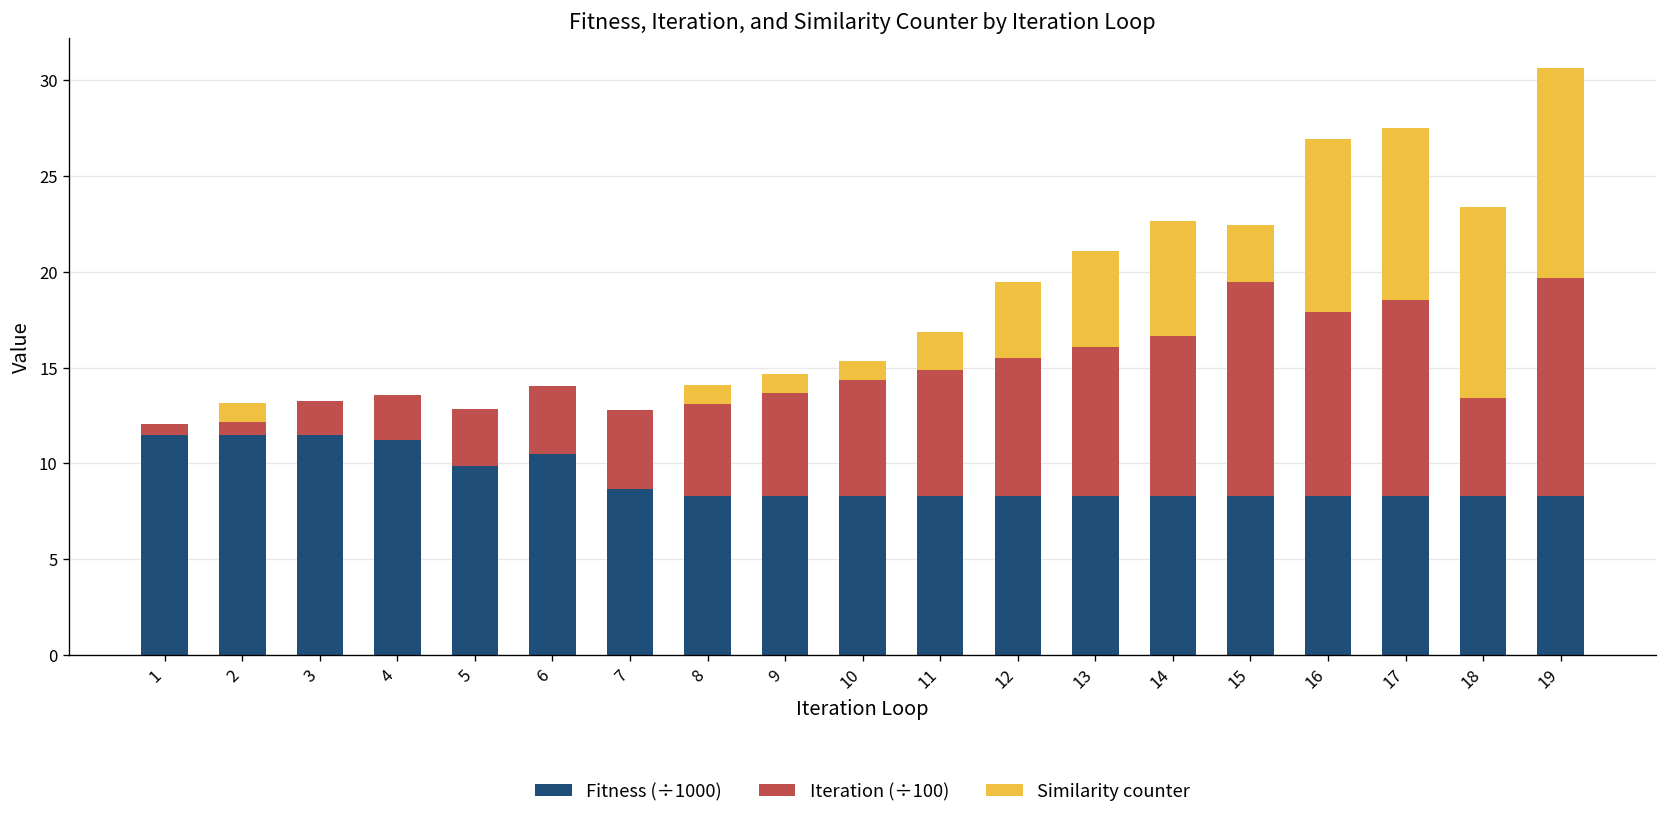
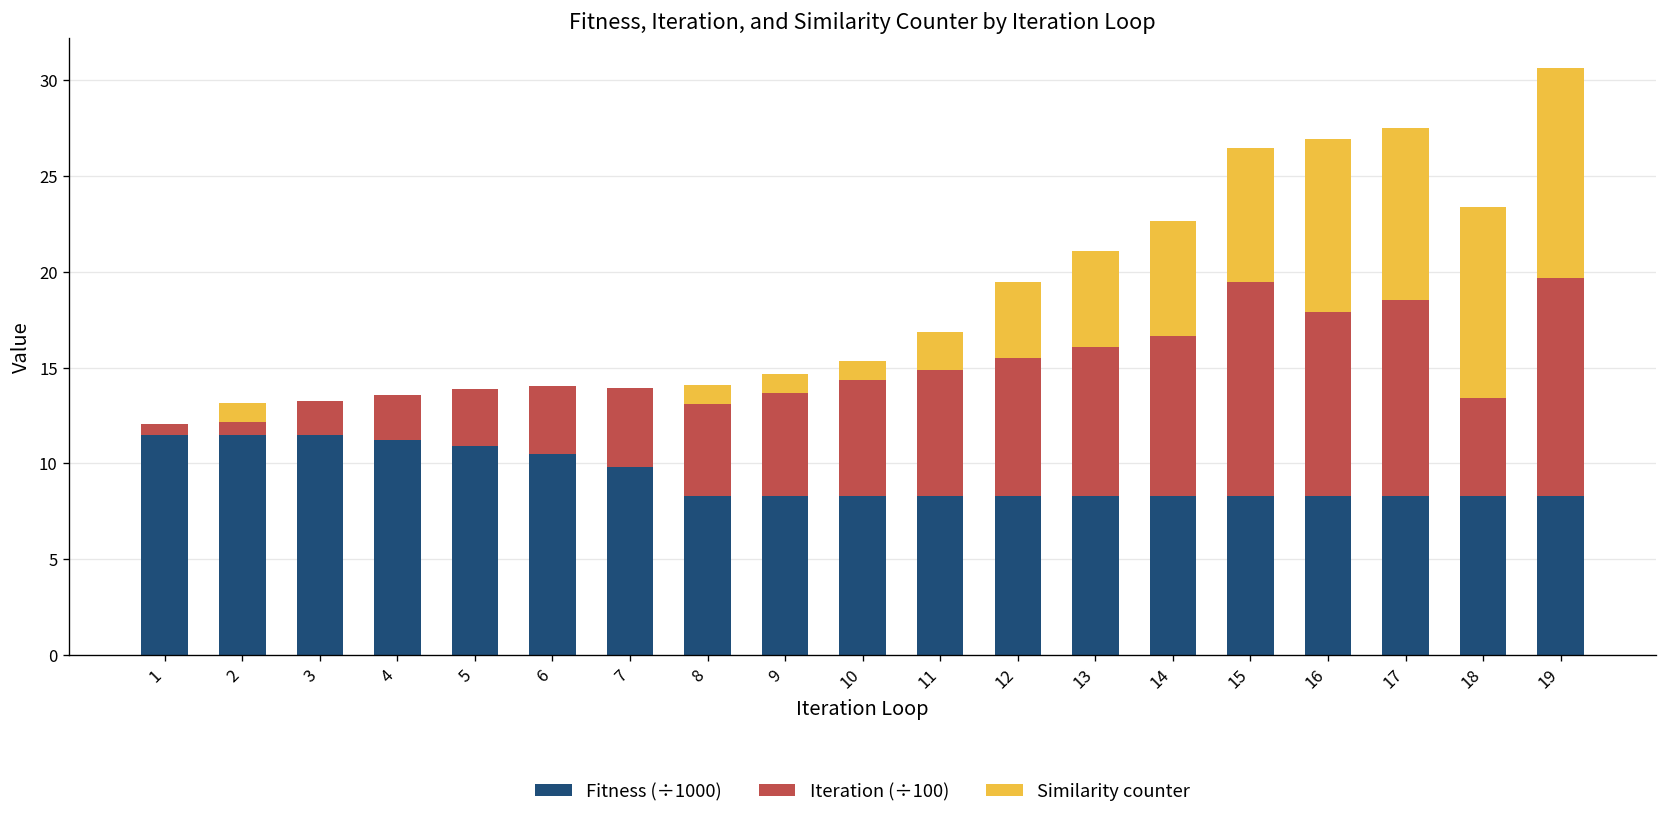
  {
    "Fitness (÷1000)": {
      "1": 11.5,
      "2": 11.5,
      "3": 11.5,
      "4": 11.2,
-     "5": 9.9,
+     "5": 10.9,
      "6": 10.5,
-     "7": 8.6,
+     "7": 9.8,
      "8": 8.3,
      "9": 8.3,
      "10": 8.3,
      "11": 8.3,
      "12": 8.3,
      "13": 8.3,
      "14": 8.3,
      "15": 8.3,
      "16": 8.3,
      "17": 8.3,
      "18": 8.3,
      "19": 8.3
    },
    "Iteration (÷100)": {
      "1": 0.6,
      "2": 0.7,
      "3": 1.8,
      "4": 2.4,
      "5": 3.0,
      "6": 3.6,
      "7": 4.2,
      "8": 4.8,
      "9": 5.4,
      "10": 6.1,
      "11": 6.6,
      "12": 7.2,
      "13": 7.8,
      "14": 8.4,
      "15": 11.2,
      "16": 9.6,
      "17": 10.2,
      "18": 5.1,
      "19": 11.4
    },
    "Similarity counter": {
      "1": 0,
      "2": 1,
      "3": 0,
      "4": 0,
      "5": 0,
      "6": 0,
      "7": 0,
      "8": 1,
      "9": 1,
      "10": 1,
      "11": 2,
      "12": 4,
      "13": 5,
      "14": 6,
-     "15": 3,
+     "15": 7,
      "16": 9,
      "17": 9,
      "18": 10,
      "19": 11
    }
  }
